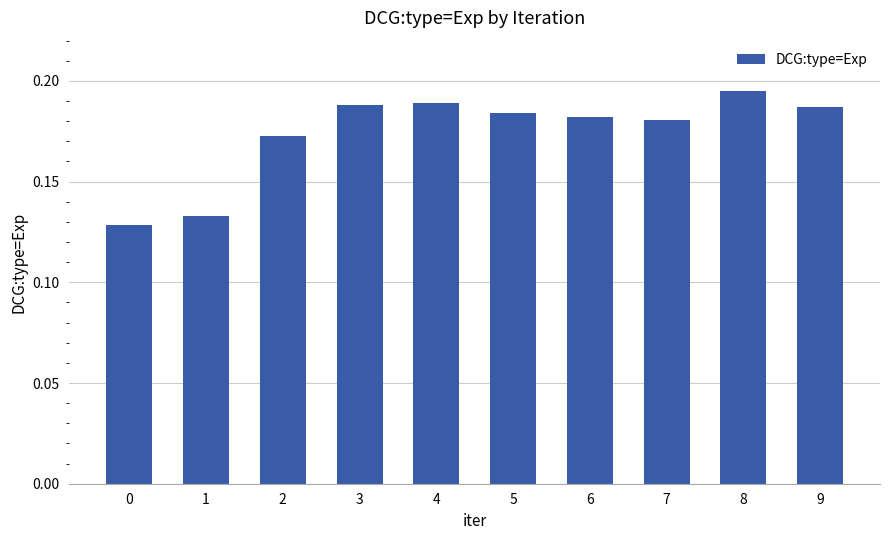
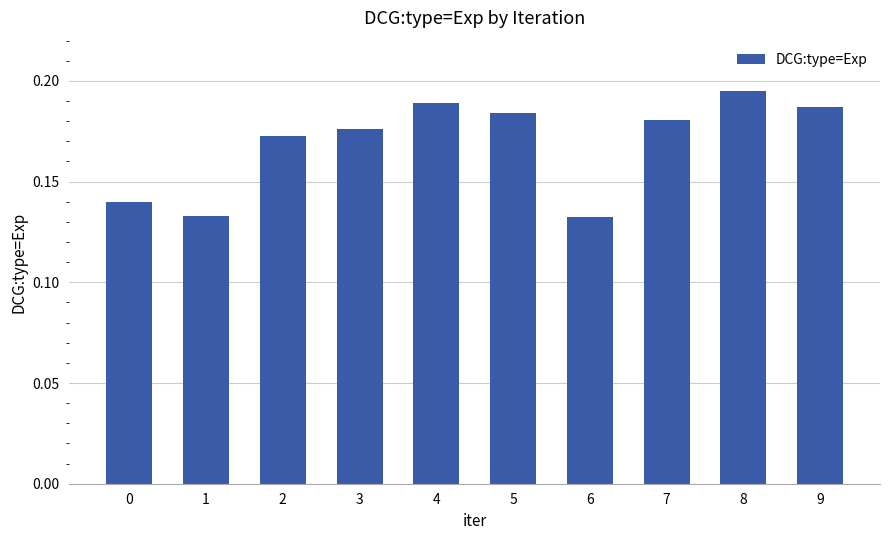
  {
-   "0": 0.128,
+   "0": 0.140,
    "1": 0.133,
    "2": 0.172,
-   "3": 0.188,
+   "3": 0.176,
    "4": 0.189,
    "5": 0.184,
-   "6": 0.182,
+   "6": 0.133,
    "7": 0.181,
    "8": 0.195,
    "9": 0.187
  }
